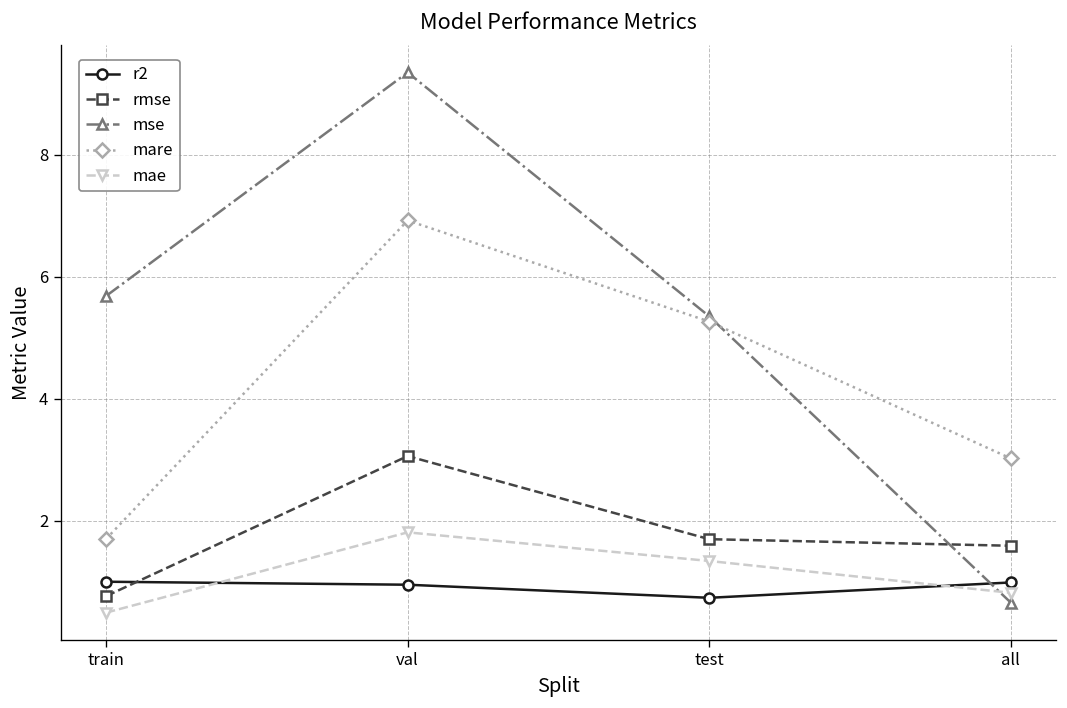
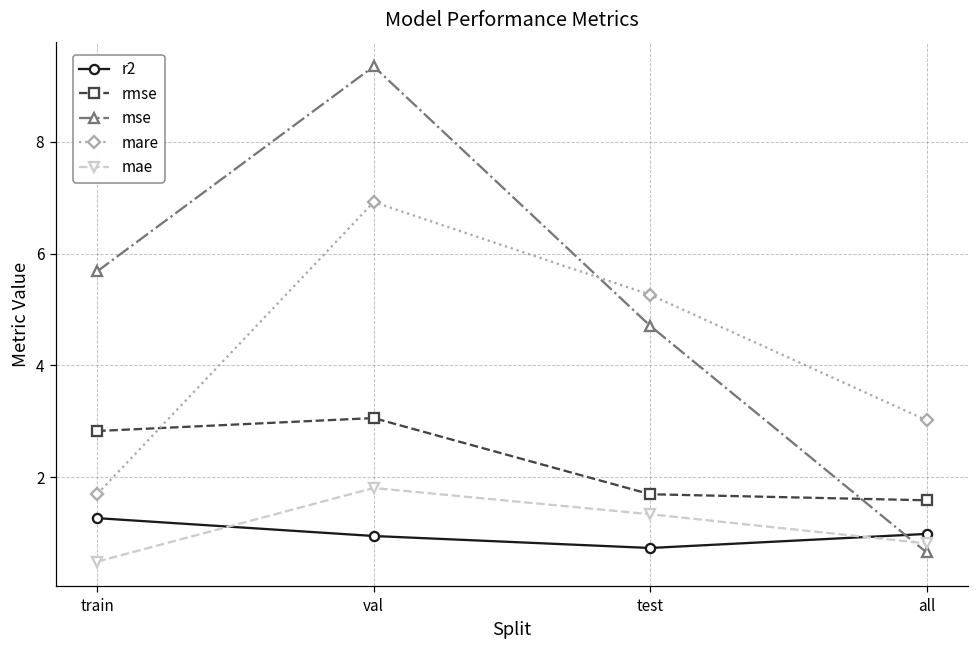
  {
    "r2": {
-     "train": 1.0,
+     "train": 1.3,
      "val": 0.9,
      "test": 0.7,
      "all": 1.0
    },
    "rmse": {
-     "train": 0.8,
+     "train": 2.8,
      "val": 3.1,
      "test": 1.7,
      "all": 1.6
    },
    "mse": {
      "train": 5.7,
      "val": 9.4,
-     "test": 5.4,
+     "test": 4.7,
      "all": 0.7
    }
  }
